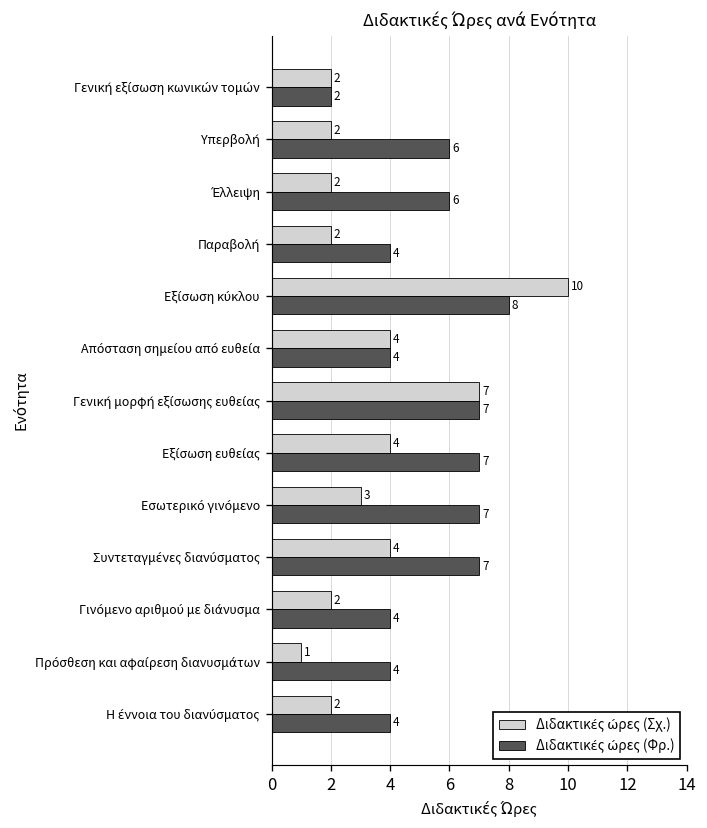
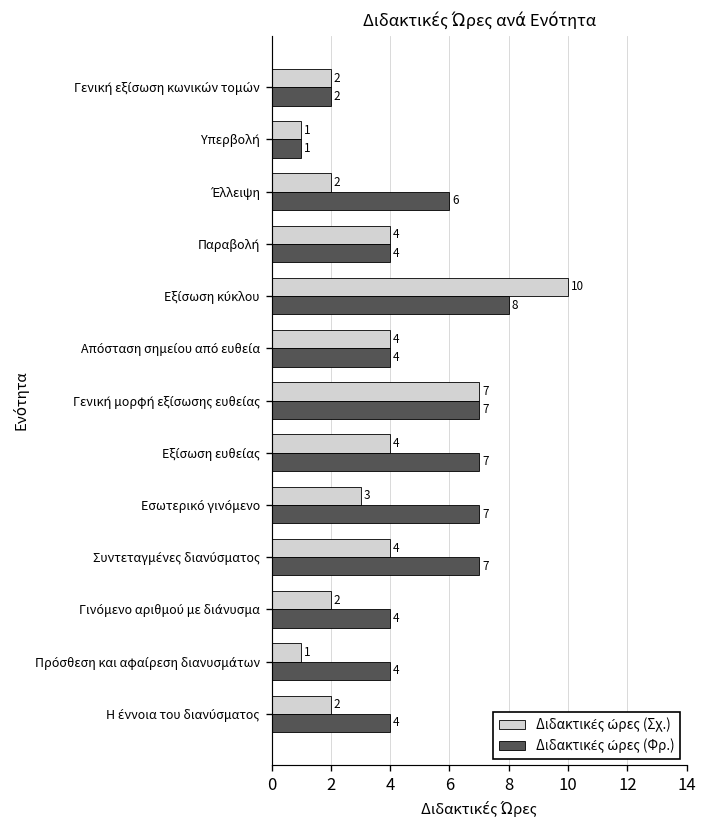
  {
    "Διδακτικές ώρες (Σχ.)": {
      "Γενική εξίσωση κωνικών τομών": 2,
-     "Υπερβολή": 2,
+     "Υπερβολή": 1,
      "Έλλειψη": 2,
-     "Παραβολή": 2,
+     "Παραβολή": 4,
      "Εξίσωση κύκλου": 10,
      "Απόσταση σημείου από ευθεία": 4,
      "Γενική μορφή εξίσωσης ευθείας": 7,
      "Εξίσωση ευθείας": 4,
      "Εσωτερικό γινόμενο": 3,
      "Συντεταγμένες διανύσματος": 4,
      "Γινόμενο αριθμού με διάνυσμα": 2,
      "Πρόσθεση και αφαίρεση διανυσμάτων": 1,
      "Η έννοια του διανύσματος": 2
    },
    "Διδακτικές ώρες (Φρ.)": {
      "Γενική εξίσωση κωνικών τομών": 2,
-     "Υπερβολή": 6,
+     "Υπερβολή": 1,
      "Έλλειψη": 6,
      "Παραβολή": 4,
      "Εξίσωση κύκλου": 8,
      "Απόσταση σημείου από ευθεία": 4,
      "Γενική μορφή εξίσωσης ευθείας": 7,
      "Εξίσωση ευθείας": 7,
      "Εσωτερικό γινόμενο": 7,
      "Συντεταγμένες διανύσματος": 7,
      "Γινόμενο αριθμού με διάνυσμα": 4,
      "Πρόσθεση και αφαίρεση διανυσμάτων": 4,
      "Η έννοια του διανύσματος": 4
    }
  }
